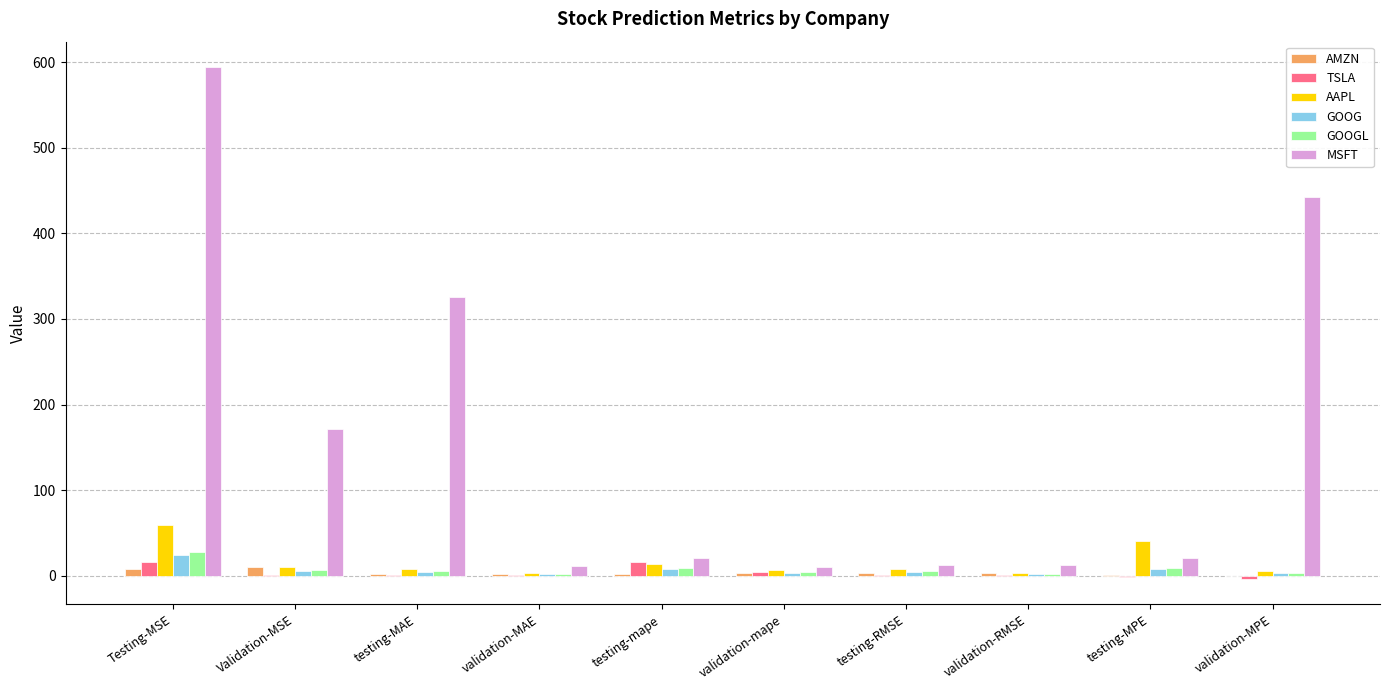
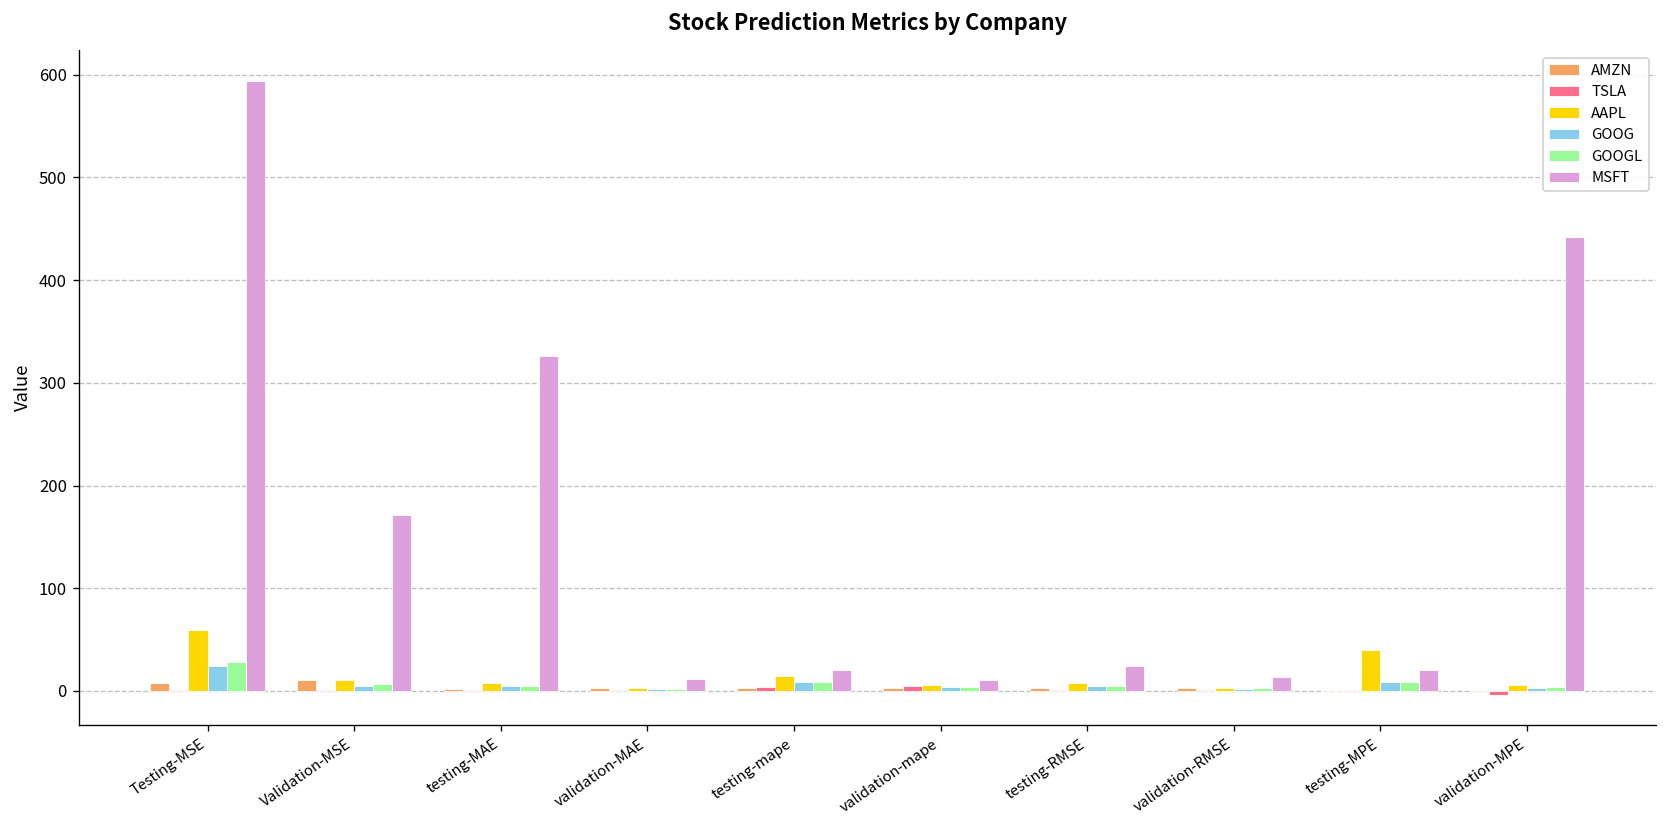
  {
    "AMZN": {
      "Testing-MSE": 10,
      "Validation-MSE": 10,
      "validation-RMSE": 0
    },
    "TSLA": {
-     "Testing-MSE": 20,
-     "testing-mape": 20,
+     "Testing-MSE": 0,
+     "testing-mape": 0,
      "validation-mape": 0,
      "validation-MPE": 0
    },
    "AAPL": {
      "Testing-MSE": 60,
      "Validation-MSE": 10,
      "testing-MAE": 10,
      "testing-mape": 10,
      "validation-mape": 10,
      "testing-RMSE": 10,
      "validation-RMSE": 0,
      "testing-MPE": 40,
      "validation-MPE": 10
    },
    "GOOG": {
      "Testing-MSE": 20,
      "Validation-MSE": 10,
      "testing-MAE": 0,
      "testing-mape": 10,
      "validation-mape": 0,
      "testing-RMSE": 0,
      "testing-MPE": 10
    },
    "GOOGL": {
      "Testing-MSE": 30,
      "Validation-MSE": 10,
      "testing-MAE": 10,
      "testing-mape": 10,
      "validation-mape": 0,
      "testing-RMSE": 10,
      "testing-MPE": 10,
      "validation-MPE": 0
    },
    "MSFT": {
      "Testing-MSE": 590,
      "Validation-MSE": 170,
      "testing-MAE": 330,
      "validation-MAE": 10,
      "testing-mape": 20,
      "validation-mape": 10,
-     "testing-RMSE": 10,
+     "testing-RMSE": 20,
      "validation-RMSE": 10,
      "testing-MPE": 20,
      "validation-MPE": 440
    }
  }
